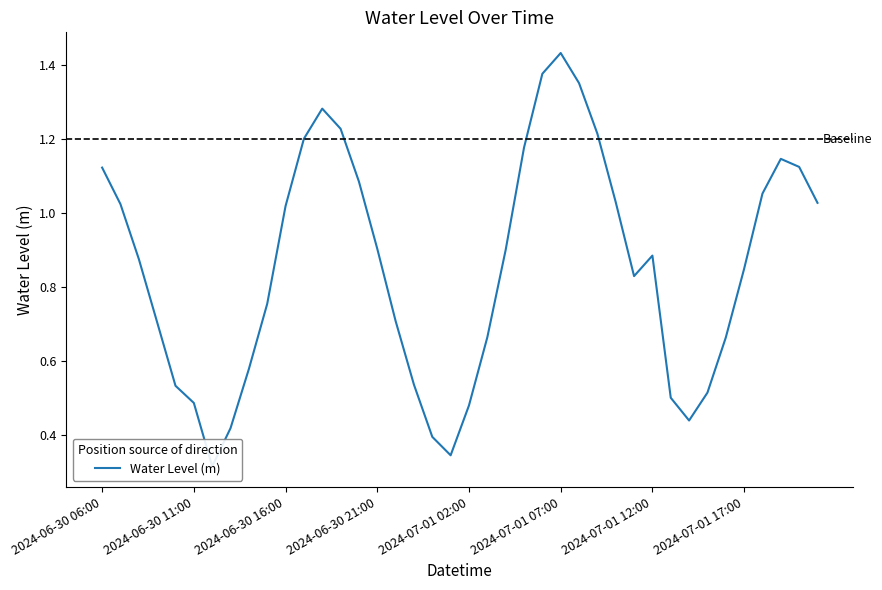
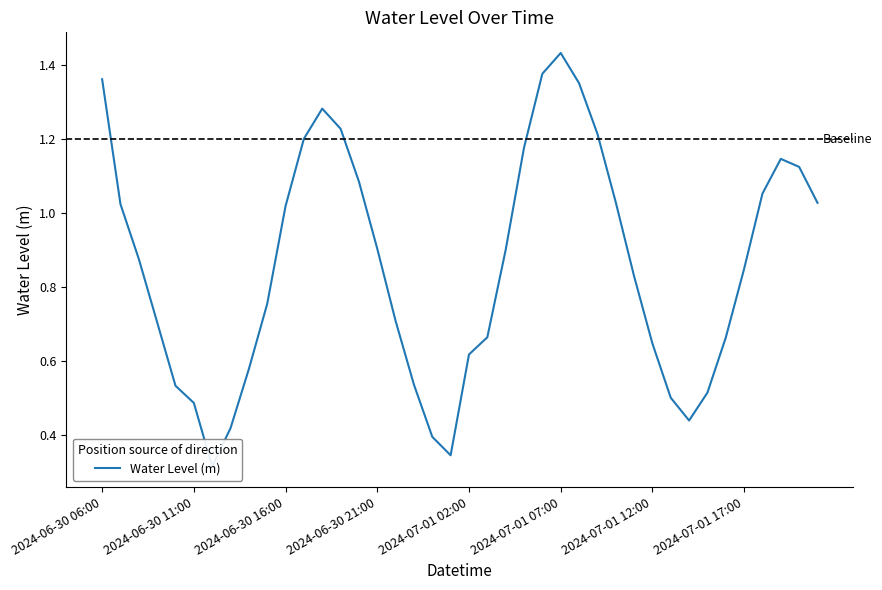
  {
-   "2024-06-30 06:00": 1.12,
+   "2024-06-30 06:00": 1.36,
    "2024-06-30 11:00": 0.49,
    "2024-06-30 16:00": 1.02,
    "2024-06-30 21:00": 0.90,
-   "2024-07-01 02:00": 0.48,
+   "2024-07-01 02:00": 0.62,
    "2024-07-01 07:00": 1.43,
-   "2024-07-01 12:00": 0.89,
+   "2024-07-01 12:00": 0.65,
    "2024-07-01 17:00": 0.85
  }
